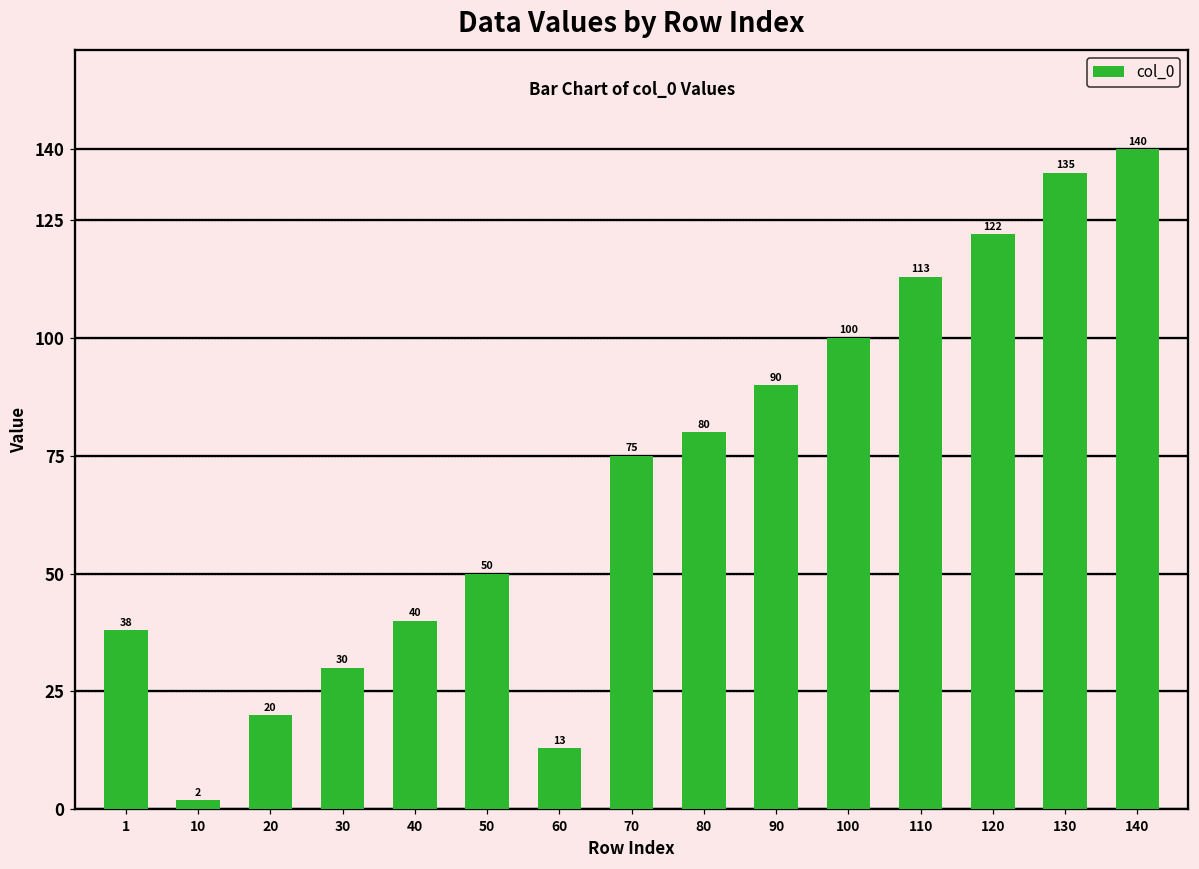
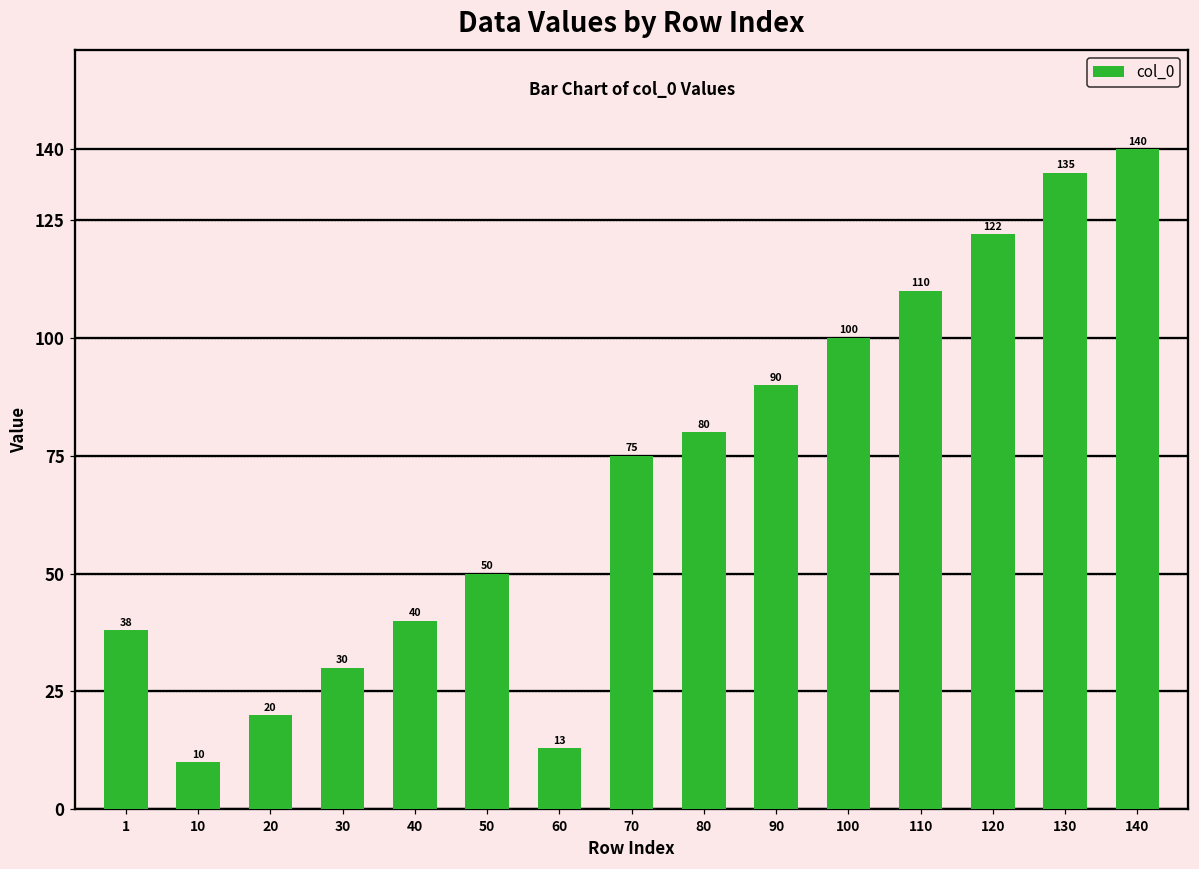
  {
    "1": 38,
-   "10": 2,
+   "10": 10,
    "20": 20,
    "30": 30,
    "40": 40,
    "50": 50,
    "60": 13,
    "70": 75,
    "80": 80,
    "90": 90,
    "100": 100,
-   "110": 113,
+   "110": 110,
    "120": 122,
    "130": 135,
    "140": 140
  }
